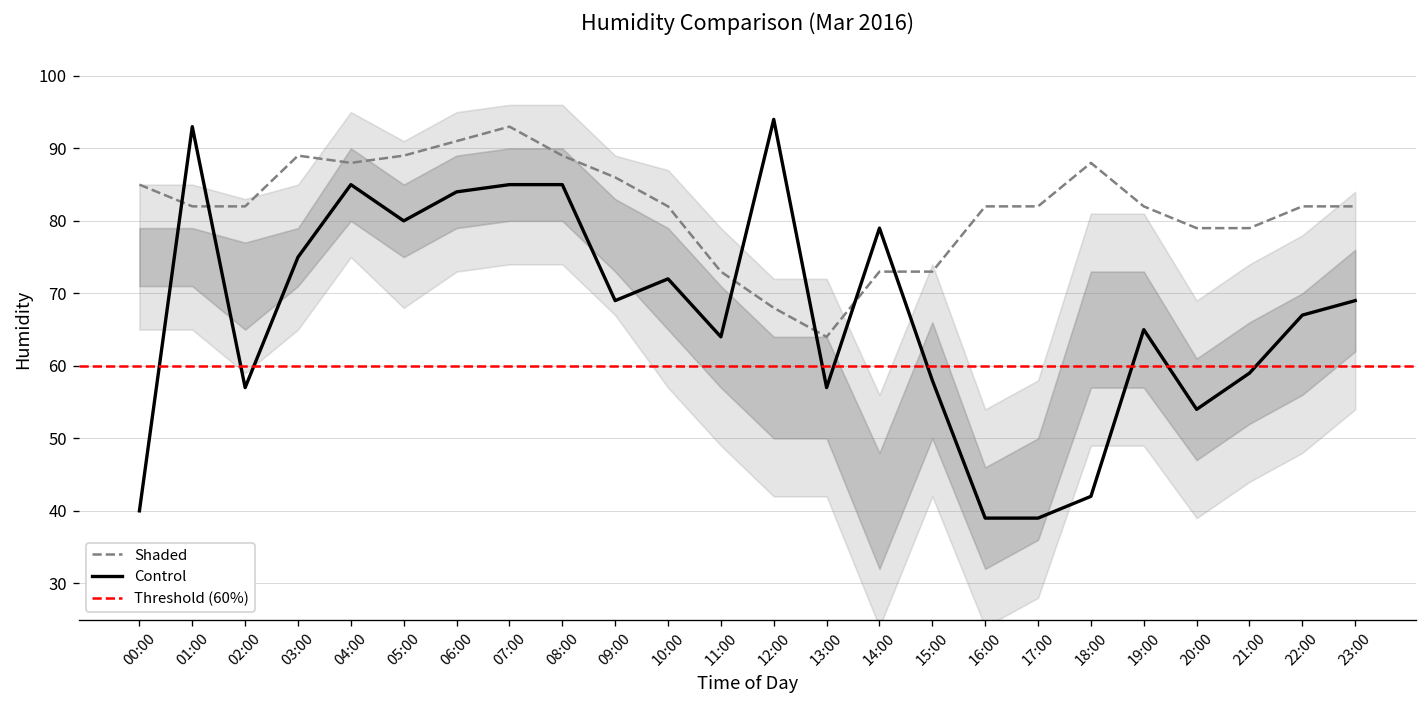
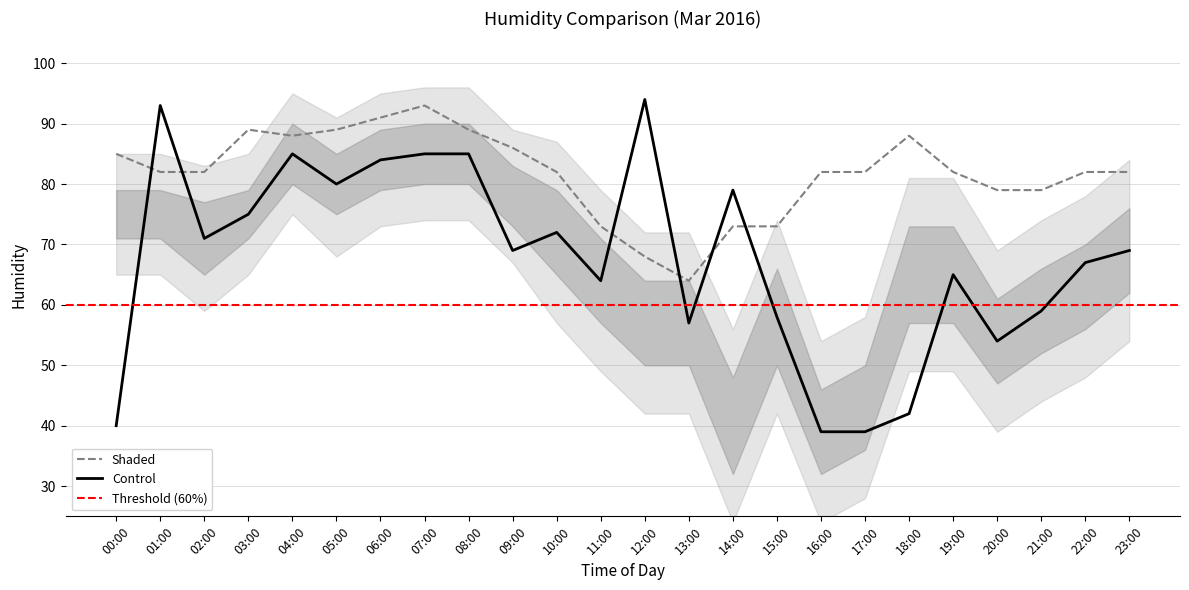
  {
    "Control": {
      "00:00": 40,
      "01:00": 93,
-     "02:00": 57,
+     "02:00": 71,
      "03:00": 75,
      "04:00": 85,
      "05:00": 80,
      "06:00": 84,
      "07:00": 85,
      "08:00": 85,
      "09:00": 69,
      "10:00": 72,
      "11:00": 64,
      "12:00": 94,
      "13:00": 57,
      "14:00": 79,
      "15:00": 58,
      "16:00": 39,
      "17:00": 39,
      "18:00": 42,
      "19:00": 65,
      "20:00": 54,
      "21:00": 59,
      "22:00": 67,
      "23:00": 69
    }
  }
